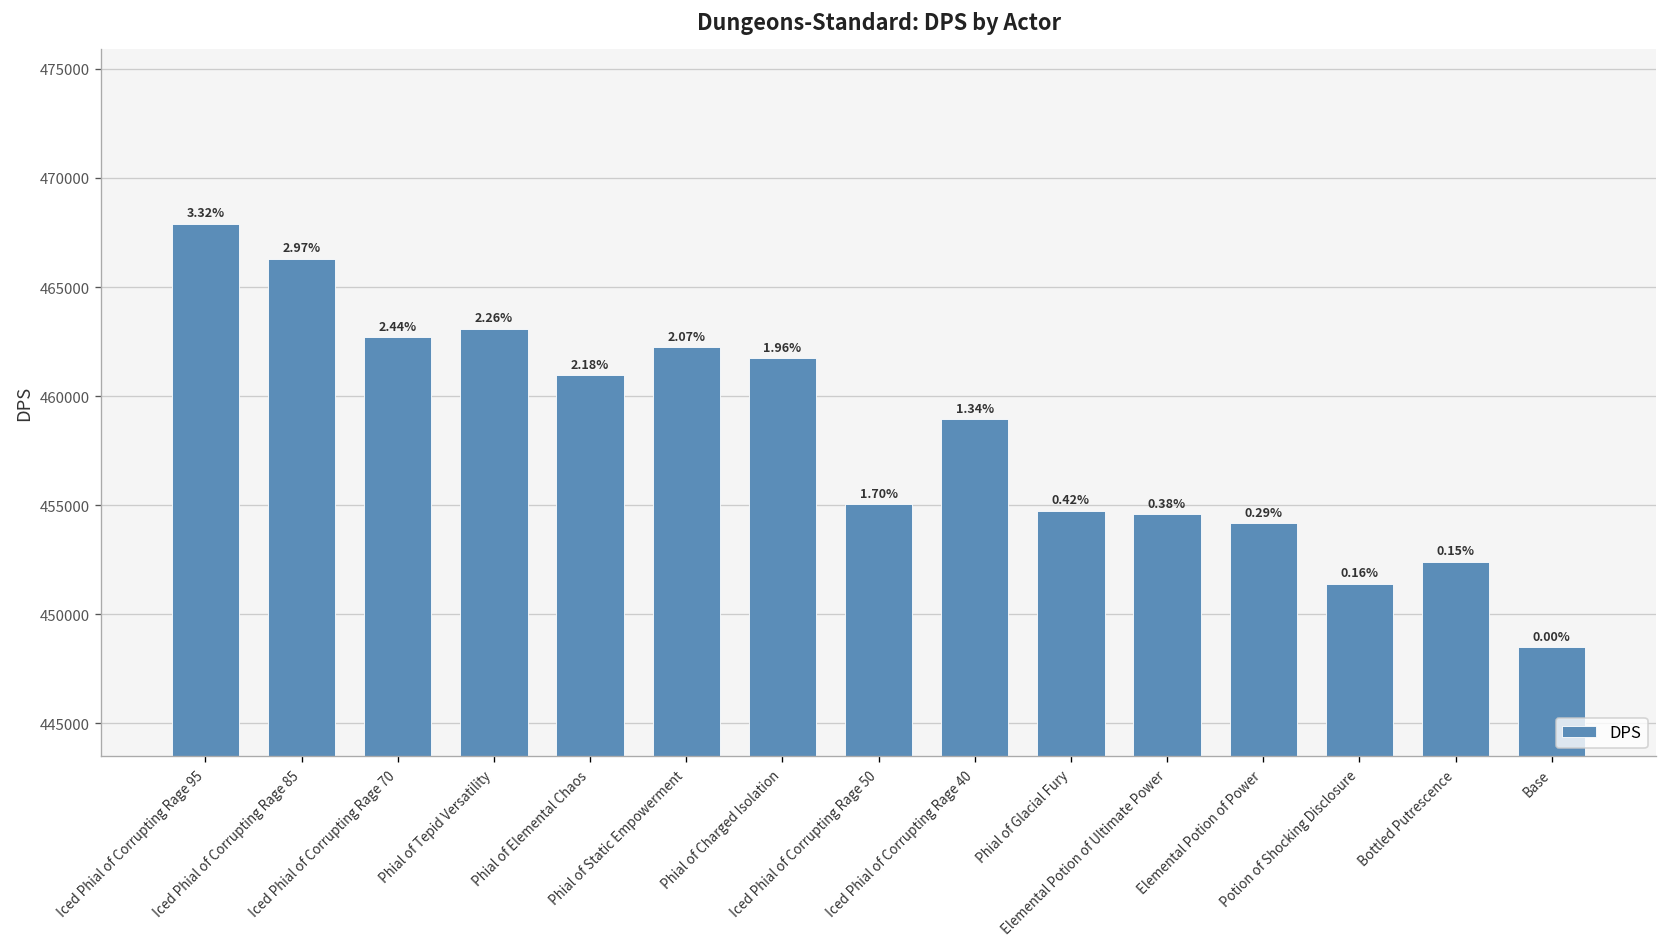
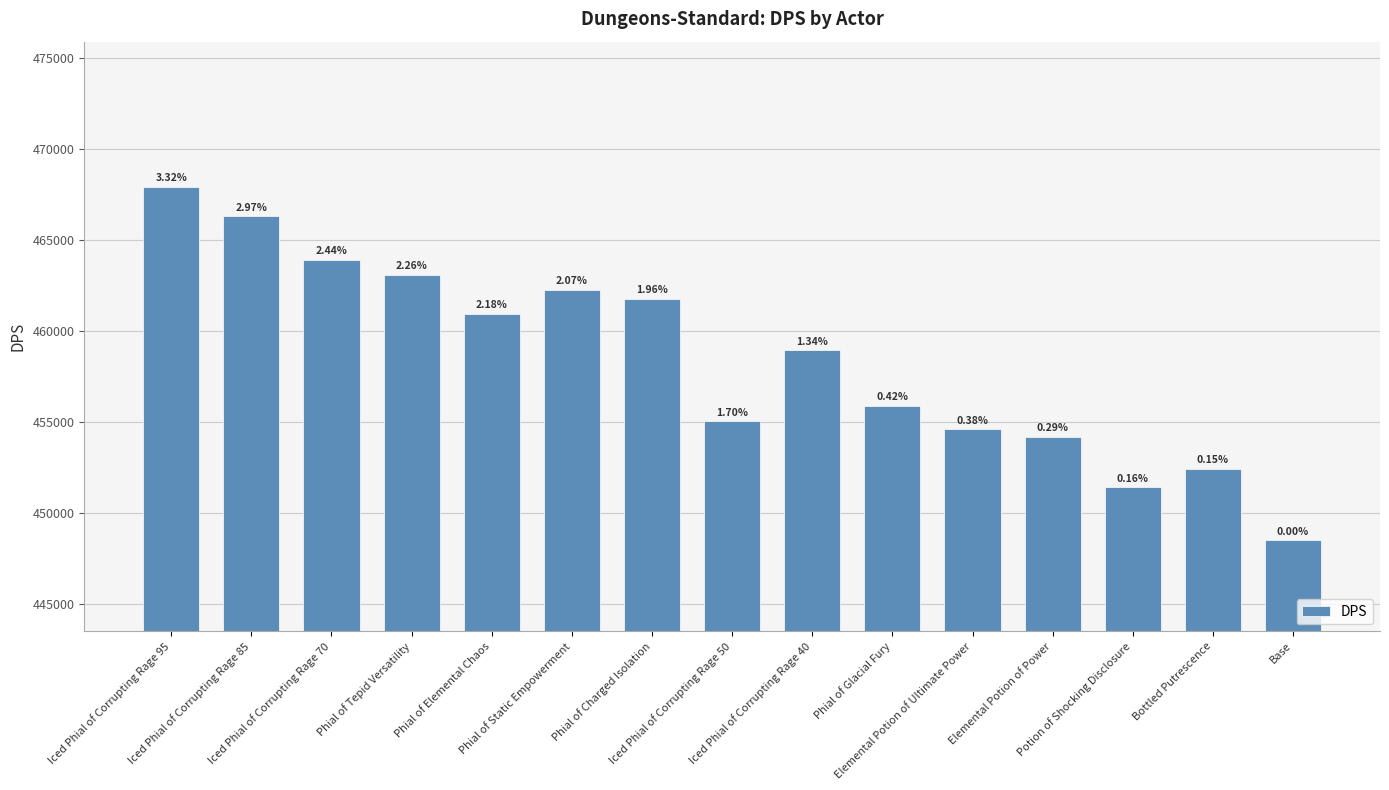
  {
-   "Iced Phial of Corrupting Rage 70": 462700,
-   "Phial of Glacial Fury": 454700
+   "Iced Phial of Corrupting Rage 70": 463900,
+   "Phial of Glacial Fury": 455900
  }
